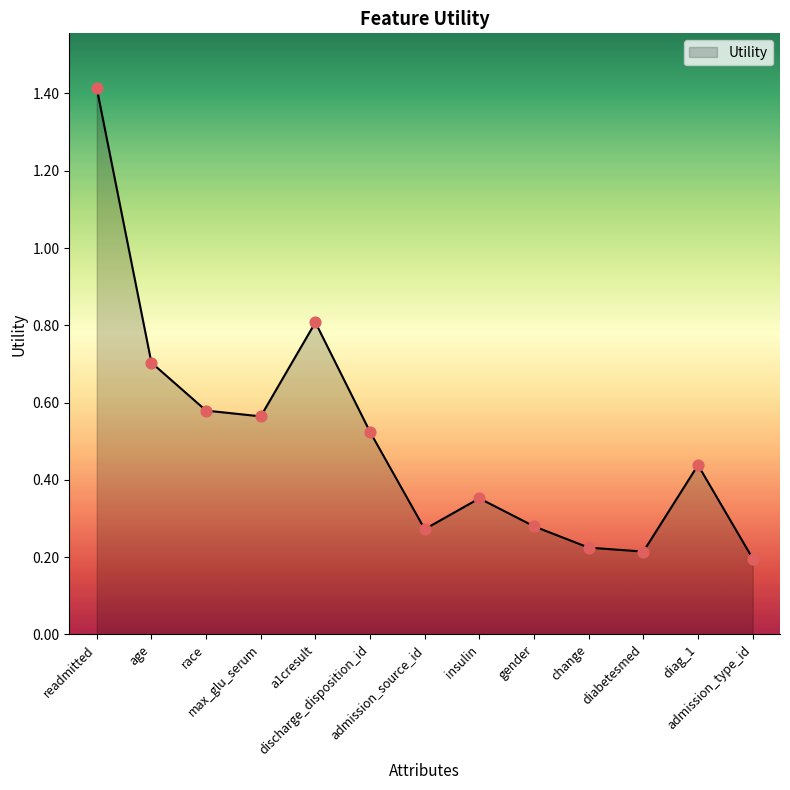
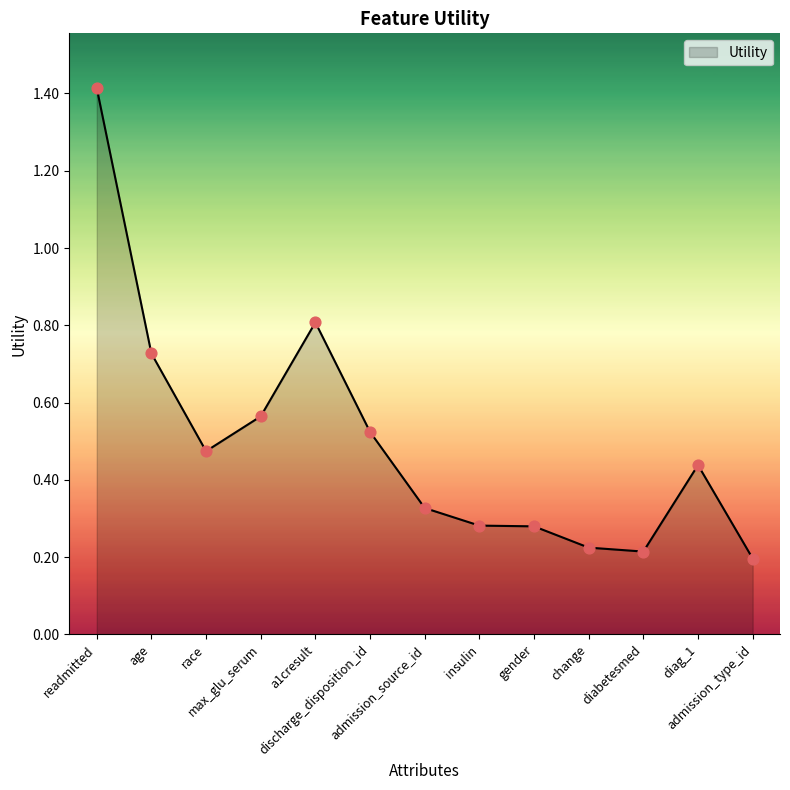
  {
    "readmitted": 1.41,
-   "age": 0.70,
-   "race": 0.58,
+   "age": 0.73,
+   "race": 0.47,
    "max_glu_serum": 0.56,
    "a1cresult": 0.81,
    "discharge_disposition_id": 0.52,
-   "admission_source_id": 0.27,
-   "insulin": 0.35,
+   "admission_source_id": 0.33,
+   "insulin": 0.28,
    "gender": 0.28,
    "change": 0.22,
    "diabetesmed": 0.21,
    "diag_1": 0.44,
    "admission_type_id": 0.20
  }
